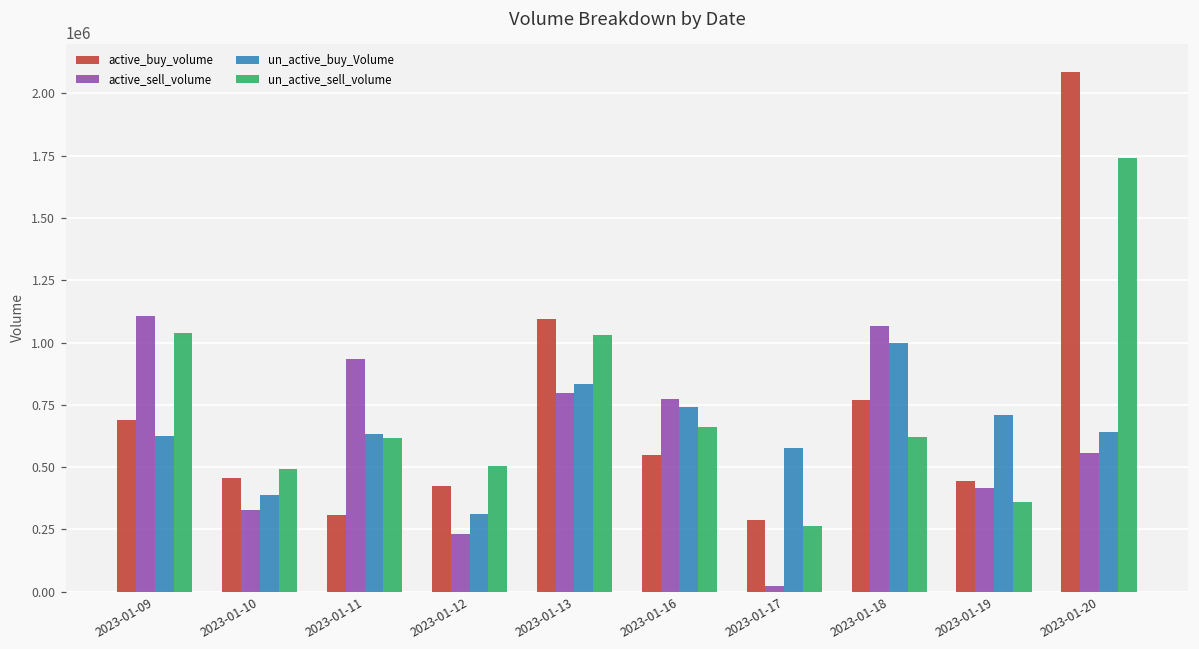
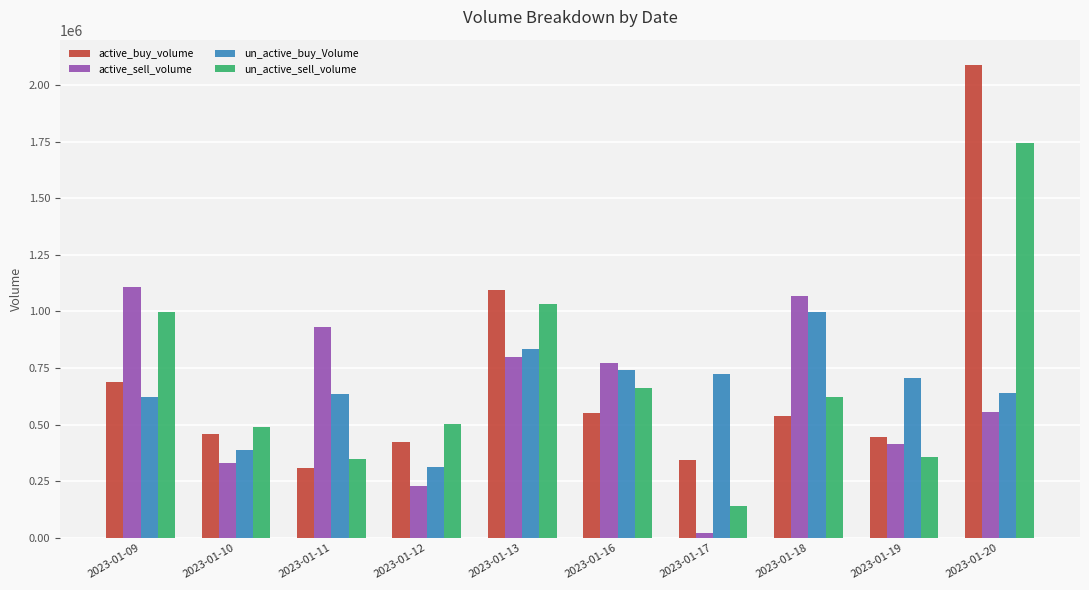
  {
    "active_buy_volume": {
      "2023-01-09": 690000,
      "2023-01-10": 460000,
      "2023-01-11": 310000,
      "2023-01-12": 420000,
      "2023-01-13": 1090000,
      "2023-01-16": 550000,
-     "2023-01-17": 290000,
-     "2023-01-18": 770000,
+     "2023-01-17": 340000,
+     "2023-01-18": 540000,
      "2023-01-19": 450000,
      "2023-01-20": 2090000
    },
    "active_sell_volume": {
      "2023-01-09": 1110000,
      "2023-01-10": 330000,
      "2023-01-11": 930000,
      "2023-01-12": 230000,
      "2023-01-13": 800000,
      "2023-01-16": 770000,
      "2023-01-17": 20000,
      "2023-01-18": 1070000,
      "2023-01-19": 410000,
      "2023-01-20": 560000
    },
    "un_active_buy_Volume": {
      "2023-01-09": 620000,
      "2023-01-10": 390000,
      "2023-01-11": 630000,
      "2023-01-12": 310000,
      "2023-01-13": 840000,
      "2023-01-16": 740000,
-     "2023-01-17": 580000,
+     "2023-01-17": 720000,
      "2023-01-18": 1000000,
      "2023-01-19": 710000,
      "2023-01-20": 640000
    },
    "un_active_sell_volume": {
-     "2023-01-09": 1040000,
+     "2023-01-09": 1000000,
      "2023-01-10": 490000,
-     "2023-01-11": 620000,
+     "2023-01-11": 350000,
      "2023-01-12": 500000,
      "2023-01-13": 1030000,
      "2023-01-16": 660000,
-     "2023-01-17": 260000,
+     "2023-01-17": 140000,
      "2023-01-18": 620000,
      "2023-01-19": 360000,
      "2023-01-20": 1740000
    }
  }
